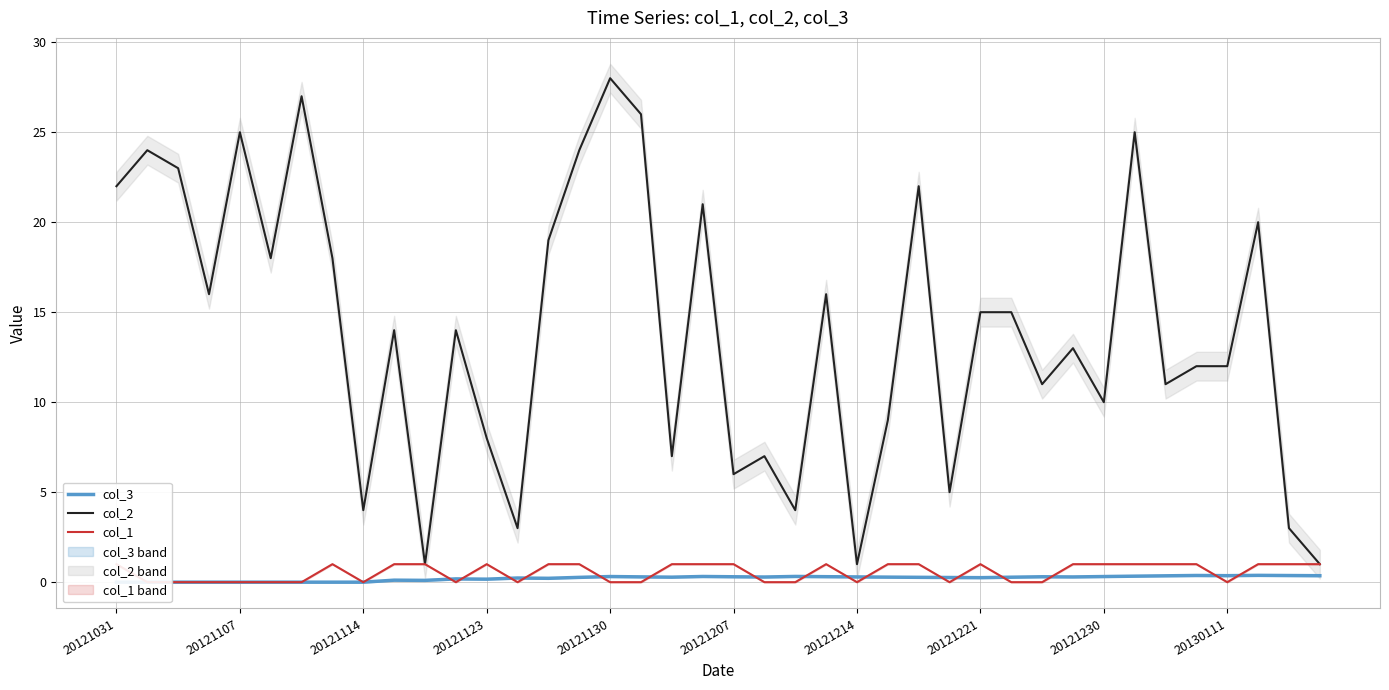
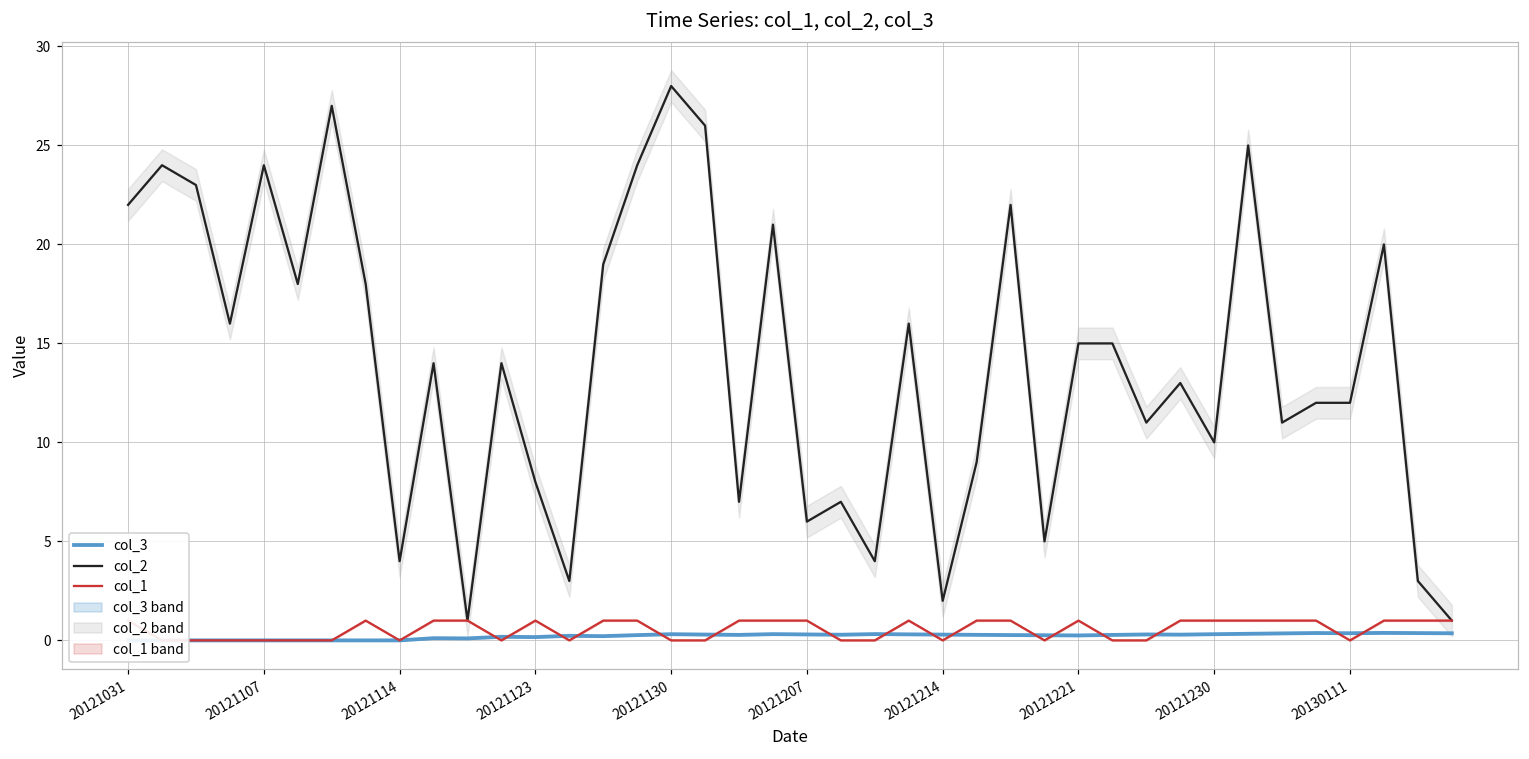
  {
    "col_2": {
      "20121031": 22,
-     "20121107": 25,
+     "20121107": 24,
      "20121114": 4,
      "20121123": 8,
      "20121130": 28,
      "20121207": 6,
-     "20121214": 1,
+     "20121214": 2,
      "20121221": 15,
      "20121230": 10,
      "20130111": 12
    }
  }
